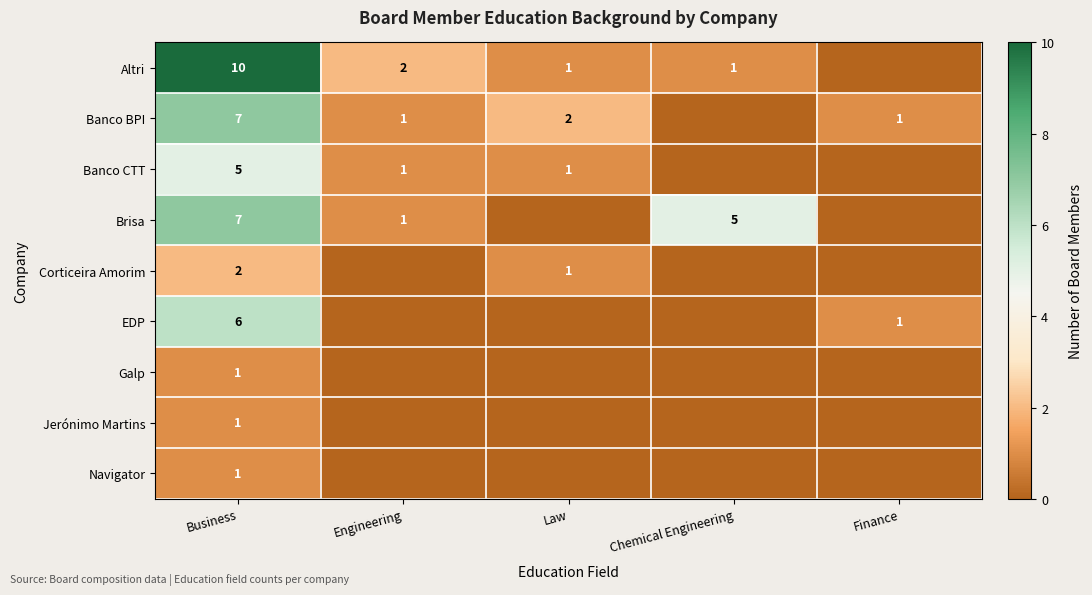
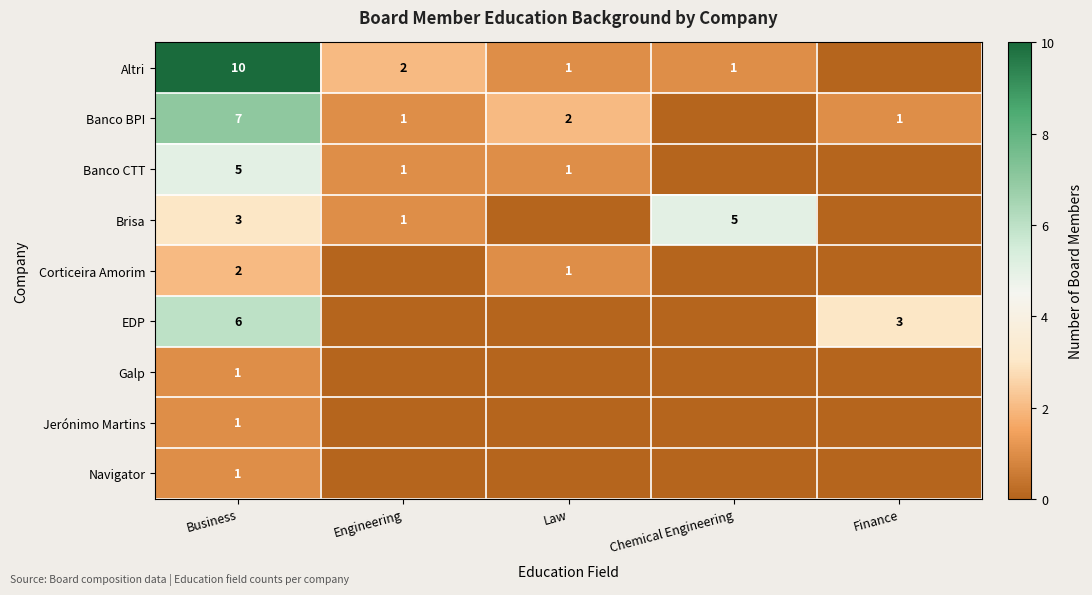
  {
    "Altri": {
      "Business": 10,
      "Engineering": 2,
      "Law": 1,
      "Chemical Engineering": 1
    },
    "Banco BPI": {
      "Business": 7,
      "Engineering": 1,
      "Law": 2,
      "Finance": 1
    },
    "Banco CTT": {
      "Business": 5,
      "Engineering": 1,
      "Law": 1
    },
    "Brisa": {
-     "Business": 7,
+     "Business": 3,
      "Engineering": 1,
      "Chemical Engineering": 5
    },
    "Corticeira Amorim": {
      "Business": 2,
      "Law": 1
    },
    "EDP": {
      "Business": 6,
-     "Finance": 1
+     "Finance": 3
    },
    "Galp": {
      "Business": 1
    },
    "Jerónimo Martins": {
      "Business": 1
    },
    "Navigator": {
      "Business": 1
    }
  }
